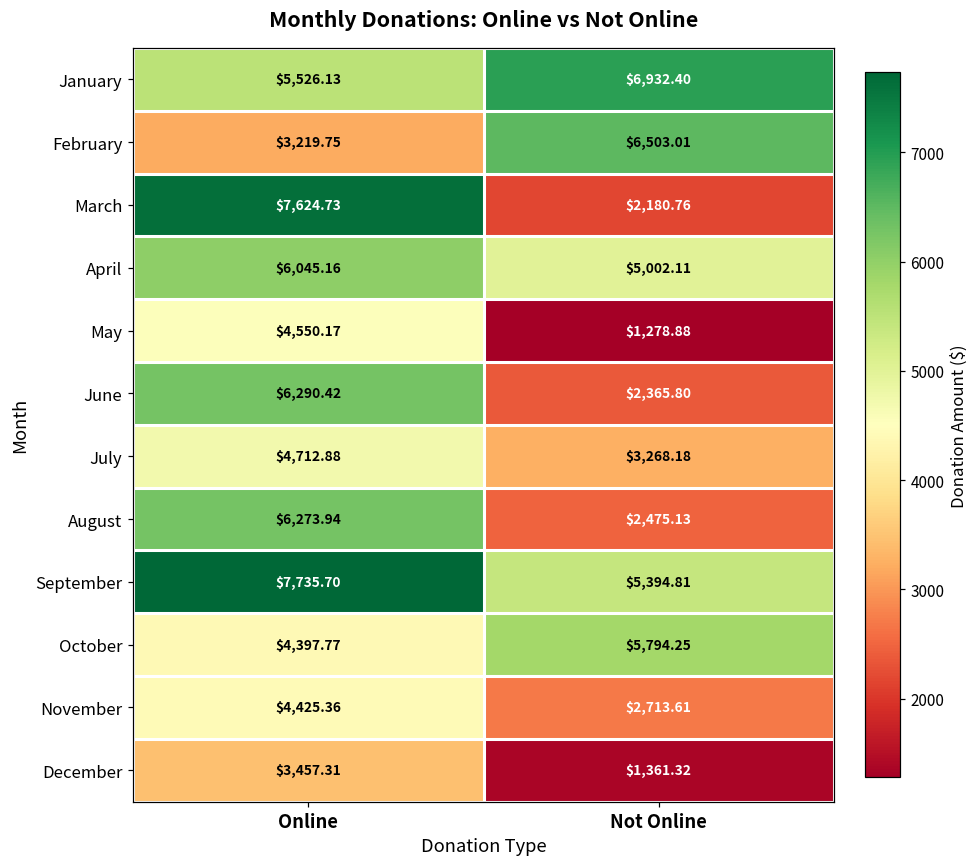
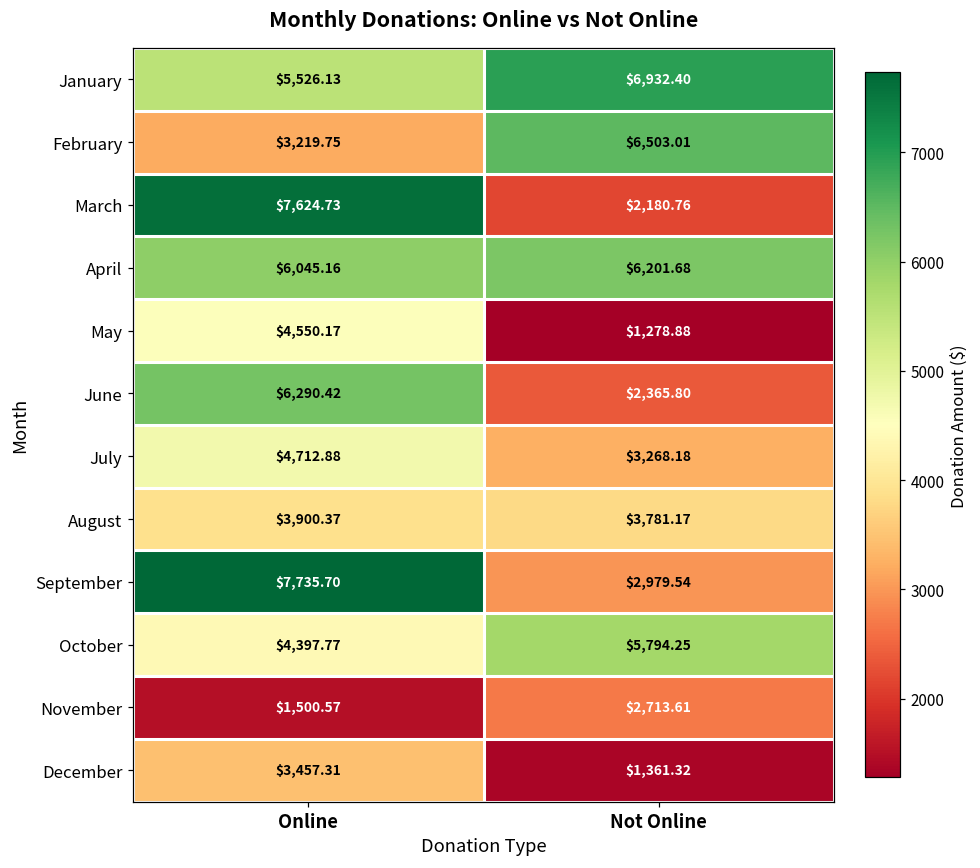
  {
    "January": {
      "Online": "$5,526.13",
      "Not Online": "$6,932.40"
    },
    "February": {
      "Online": "$3,219.75",
      "Not Online": "$6,503.01"
    },
    "March": {
      "Online": "$7,624.73",
      "Not Online": "$2,180.76"
    },
    "April": {
      "Online": "$6,045.16",
-     "Not Online": "$5,002.11"
+     "Not Online": "$6,201.68"
    },
    "May": {
      "Online": "$4,550.17",
      "Not Online": "$1,278.88"
    },
    "June": {
      "Online": "$6,290.42",
      "Not Online": "$2,365.80"
    },
    "July": {
      "Online": "$4,712.88",
      "Not Online": "$3,268.18"
    },
    "August": {
-     "Online": "$6,273.94",
-     "Not Online": "$2,475.13"
+     "Online": "$3,900.37",
+     "Not Online": "$3,781.17"
    },
    "September": {
      "Online": "$7,735.70",
-     "Not Online": "$5,394.81"
+     "Not Online": "$2,979.54"
    },
    "October": {
      "Online": "$4,397.77",
      "Not Online": "$5,794.25"
    },
    "November": {
-     "Online": "$4,425.36",
+     "Online": "$1,500.57",
      "Not Online": "$2,713.61"
    },
    "December": {
      "Online": "$3,457.31",
      "Not Online": "$1,361.32"
    }
  }
